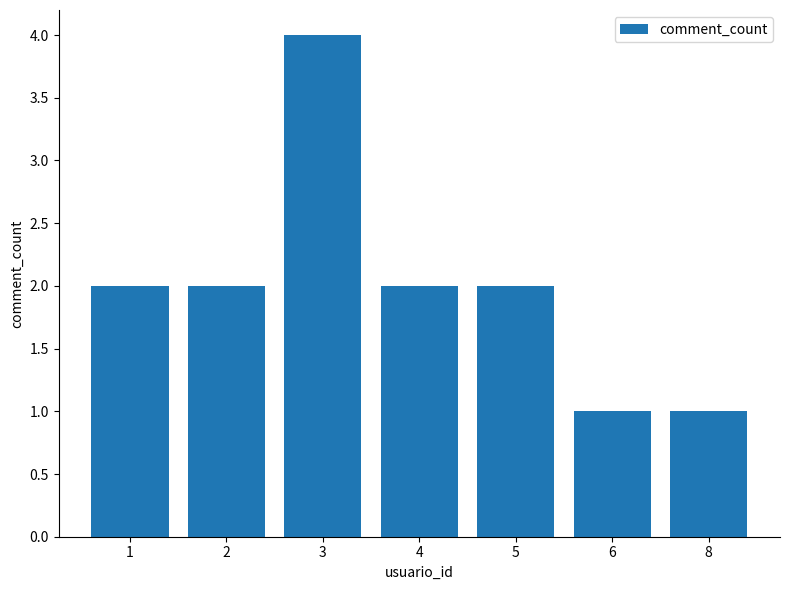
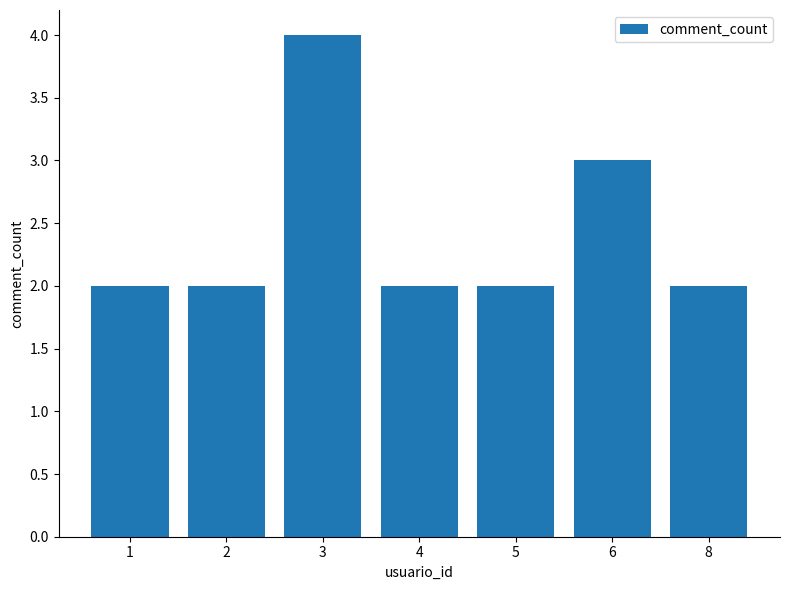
  {
    "1": 2,
    "2": 2,
    "3": 4,
    "4": 2,
    "5": 2,
-   "6": 1,
-   "8": 1
+   "6": 3,
+   "8": 2
  }
